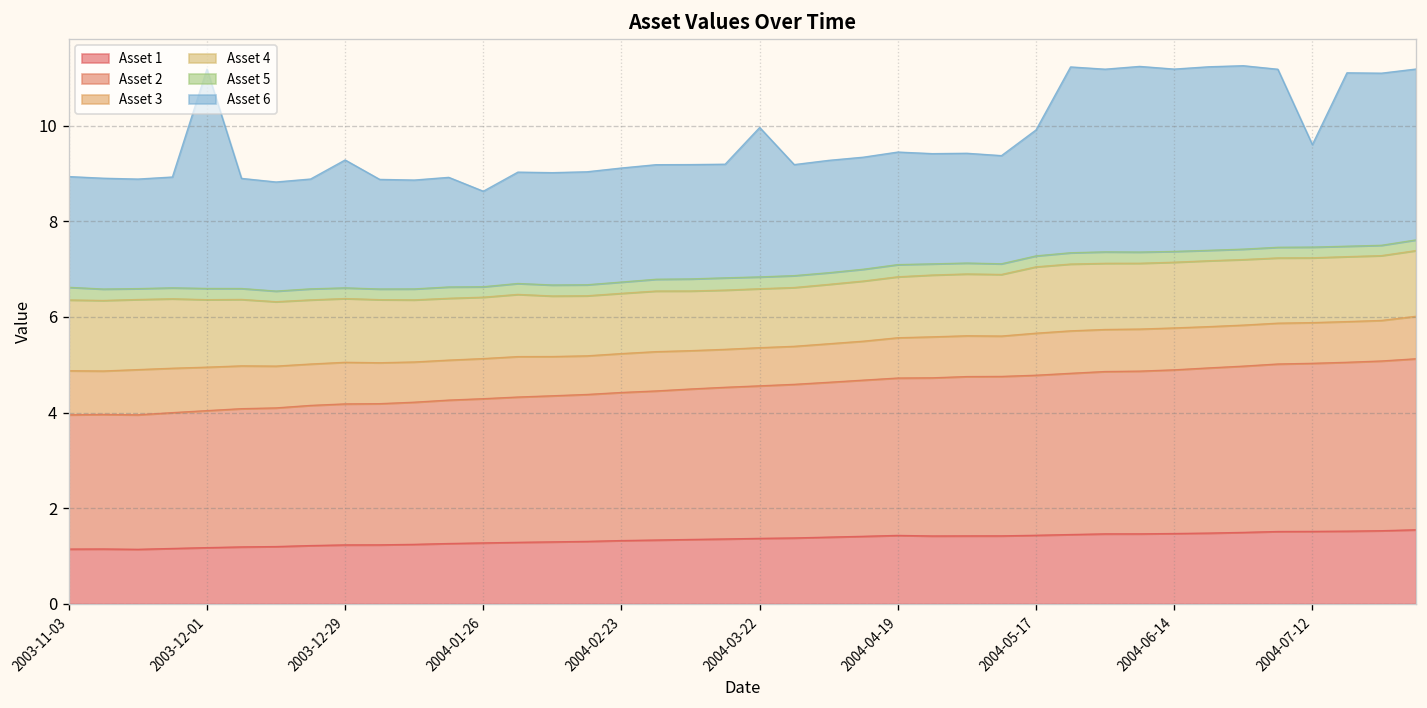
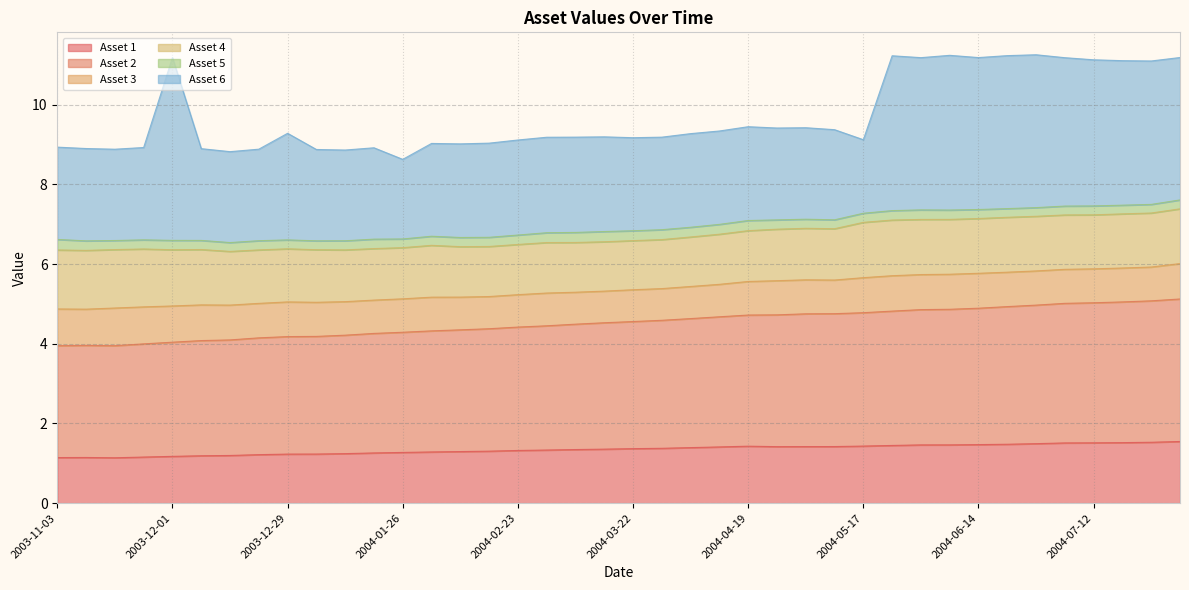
  {
    "Asset 6": {
      "2003-11-03": 2.3,
      "2003-12-29": 2.7,
      "2004-01-26": 2.0,
      "2004-02-23": 2.4,
-     "2004-03-22": 3.1,
+     "2004-03-22": 2.3,
      "2004-04-19": 2.4,
-     "2004-05-17": 2.6,
+     "2004-05-17": 1.8,
      "2004-06-14": 3.8,
-     "2004-07-12": 2.1
+     "2004-07-12": 3.7
    }
  }
